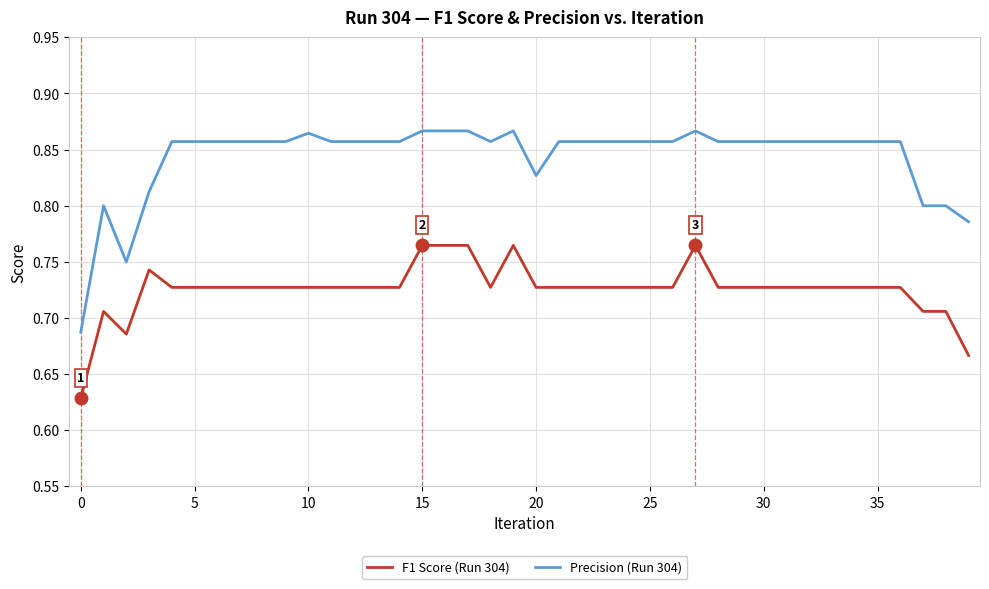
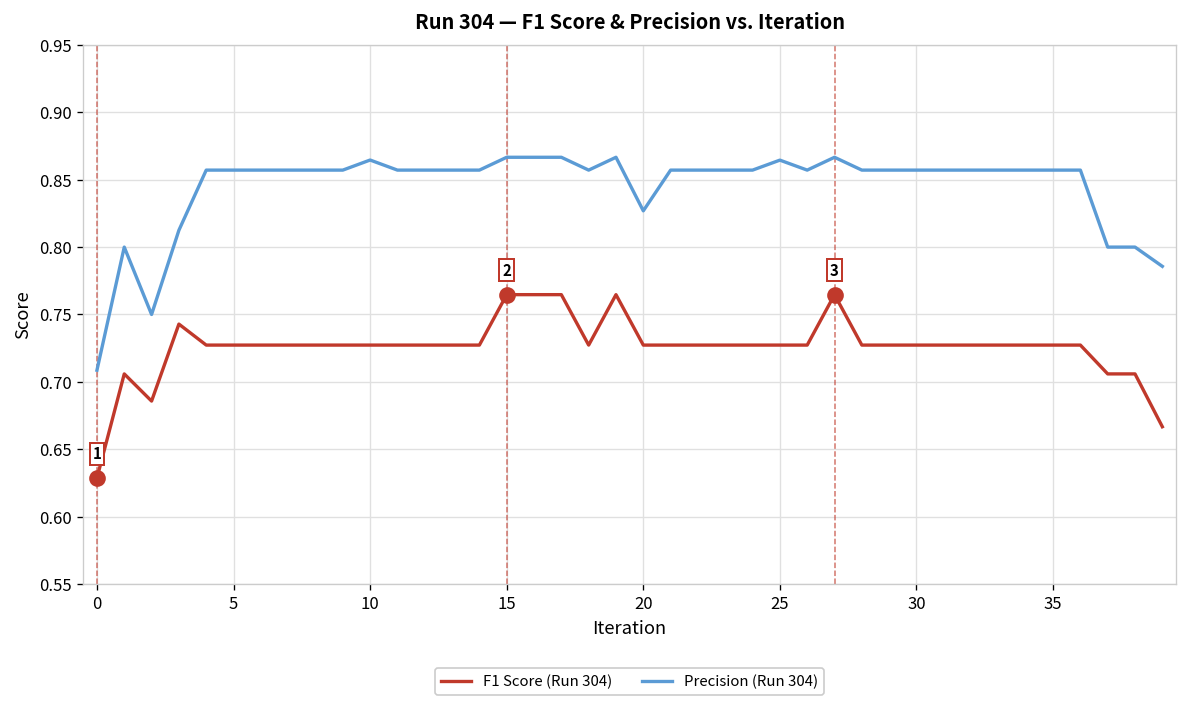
  {
    "Precision (Run 304)": {
-     "0": 0.688,
+     "0": 0.709,
      "5": 0.857,
      "10": 0.865,
      "15": 0.867,
      "20": 0.827,
-     "25": 0.857,
+     "25": 0.865,
      "30": 0.857,
      "35": 0.857
    }
  }
